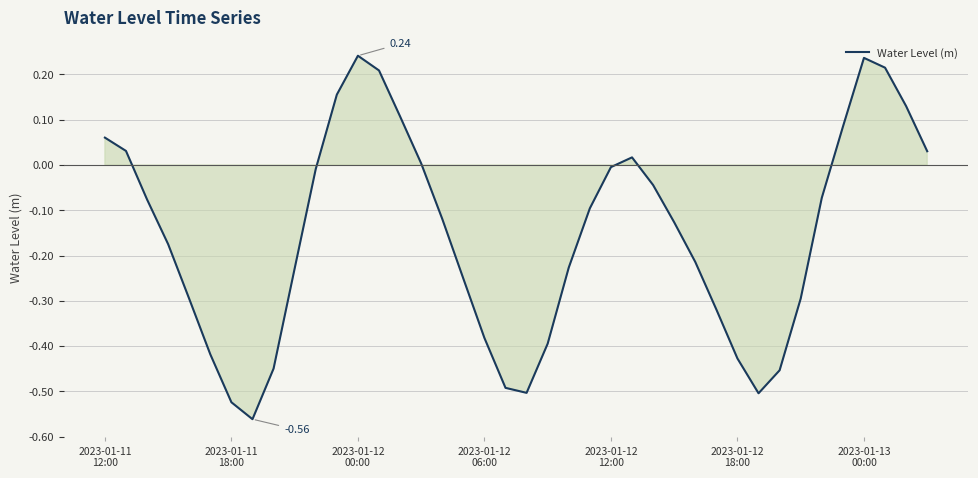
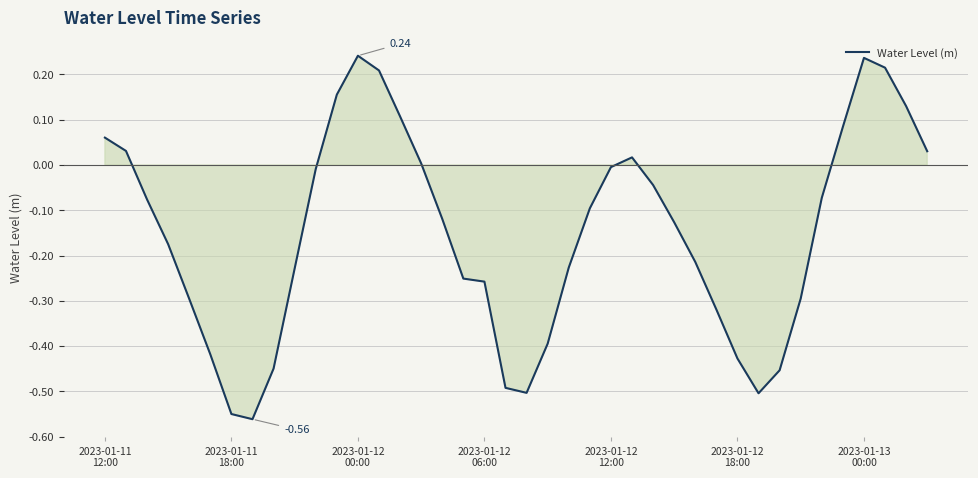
  {
    "2023-01-11 12:00": 0.06,
-   "2023-01-11 18:00": -0.52,
-   "2023-01-12 06:00": -0.38,
+   "2023-01-11 18:00": -0.55,
+   "2023-01-12 06:00": -0.26,
    "2023-01-12 12:00": 0.00,
    "2023-01-12 18:00": -0.43,
    "2023-01-13 00:00": 0.24
  }
